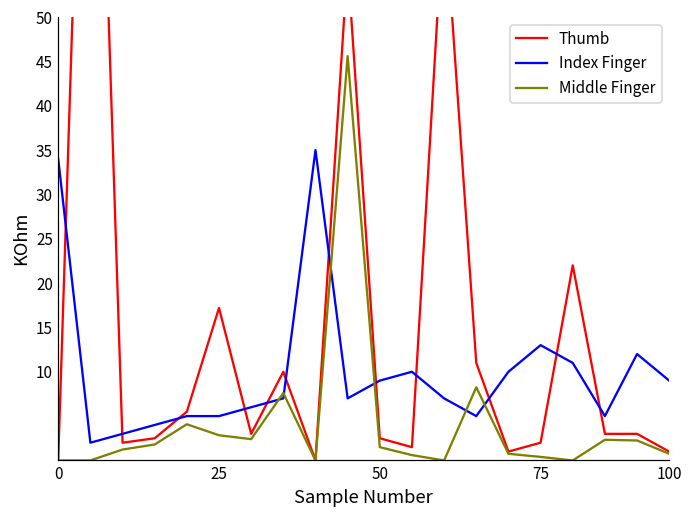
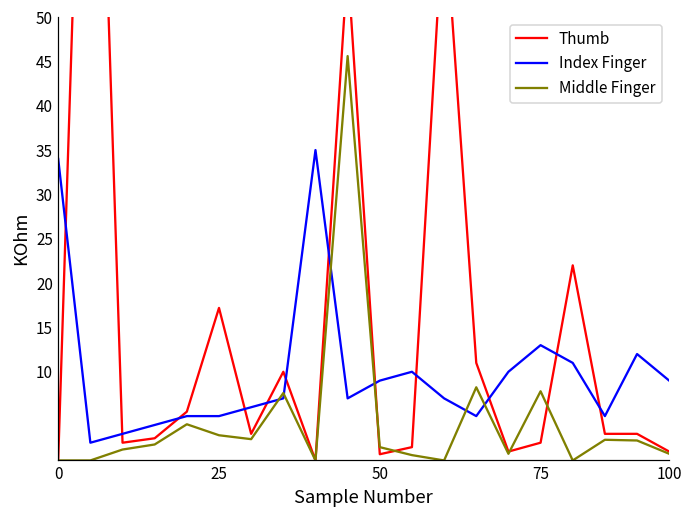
  {
    "Thumb": {
      "25": 17,
-     "50": 3,
+     "50": 1,
      "75": 2
    },
    "Index Finger": {
      "0": 34,
      "25": 5,
      "50": 9,
      "75": 13,
      "100": 9
    },
    "Middle Finger": {
      "25": 3,
      "50": 2,
-     "75": 0
+     "75": 8
    }
  }
